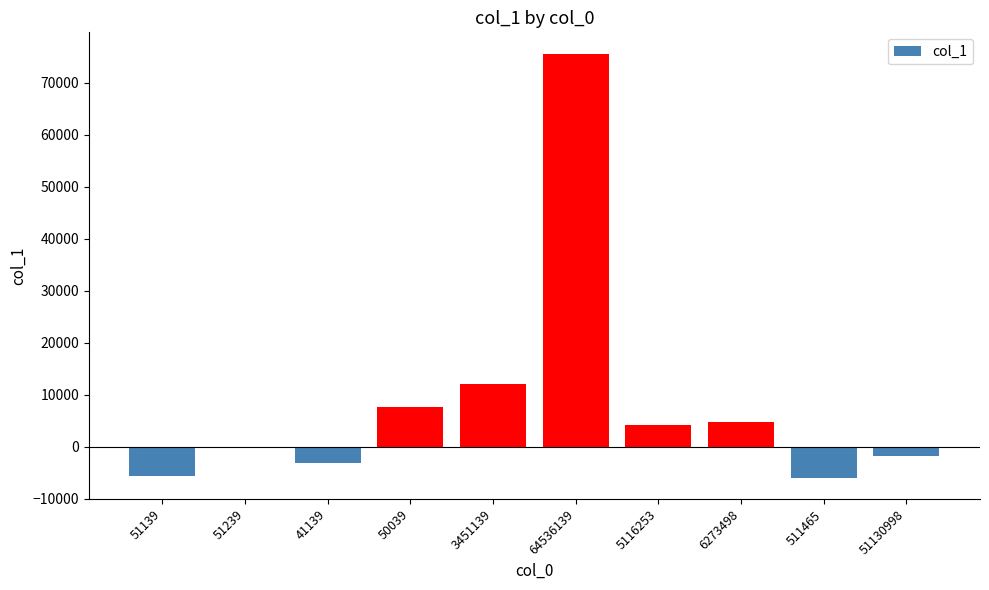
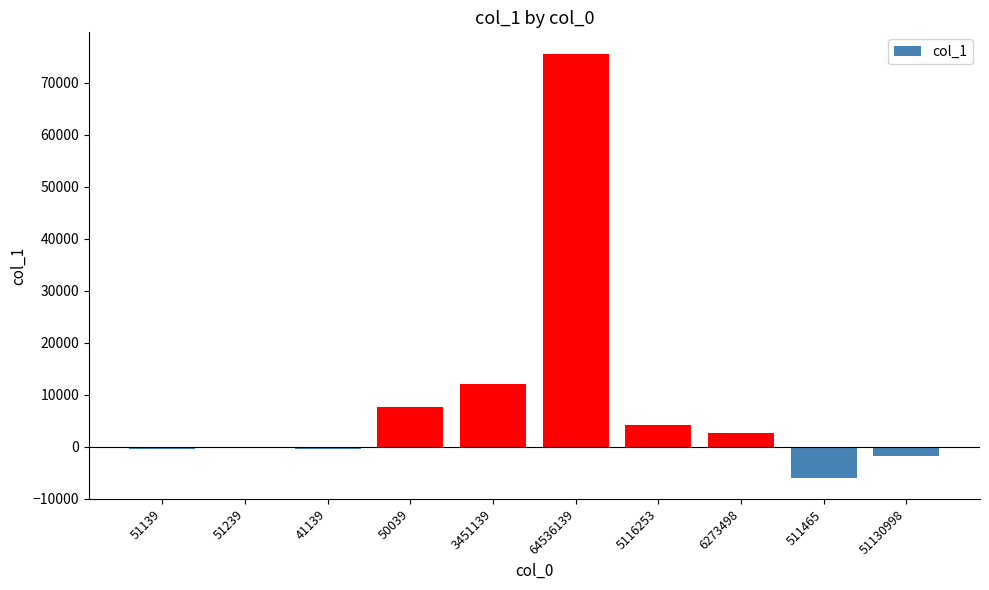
  {
-   "51139": -6000,
-   "41139": -3000,
+   "51139": -1000,
+   "41139": 0,
    "50039": 8000,
    "3451139": 12000,
    "64536139": 76000,
    "5116253": 4000,
-   "6273498": 5000,
+   "6273498": 3000,
    "511465": -6000,
    "51130998": -2000
  }
